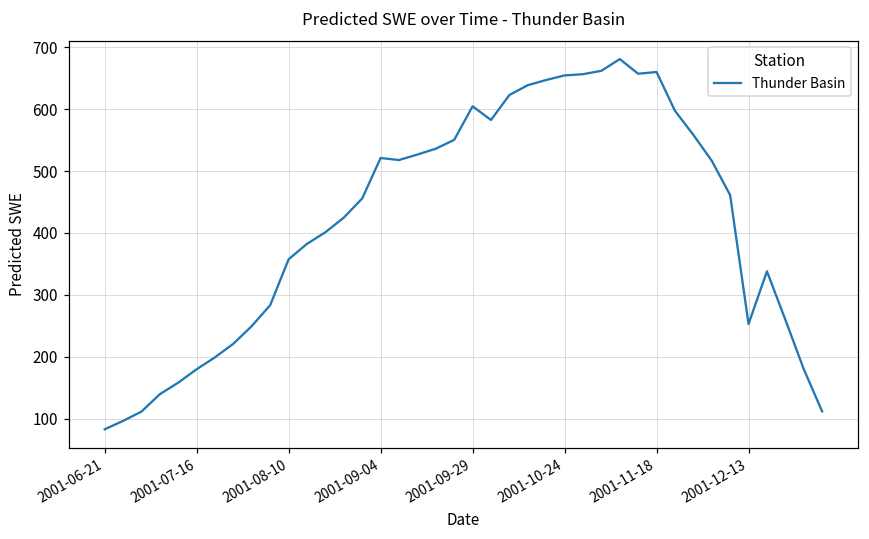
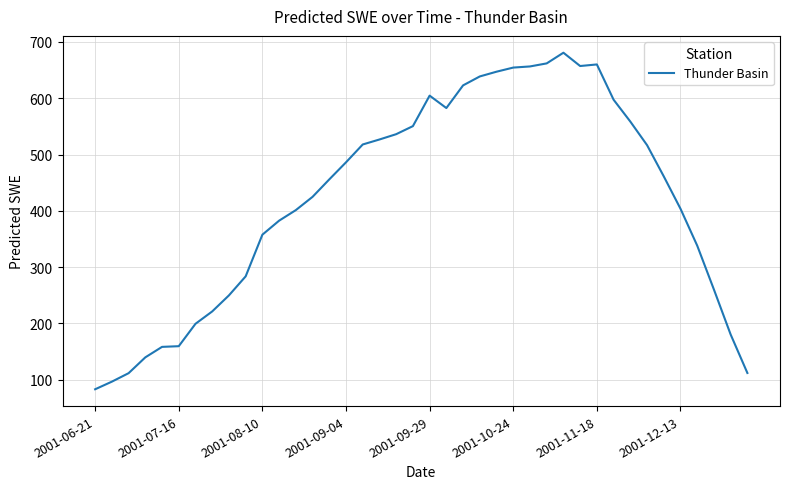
  {
    "2001-06-21": 80,
-   "2001-07-16": 180,
+   "2001-07-16": 160,
    "2001-08-10": 360,
-   "2001-09-04": 520,
+   "2001-09-04": 490,
    "2001-09-29": 600,
    "2001-10-24": 650,
    "2001-11-18": 660,
-   "2001-12-13": 250
+   "2001-12-13": 400
  }
